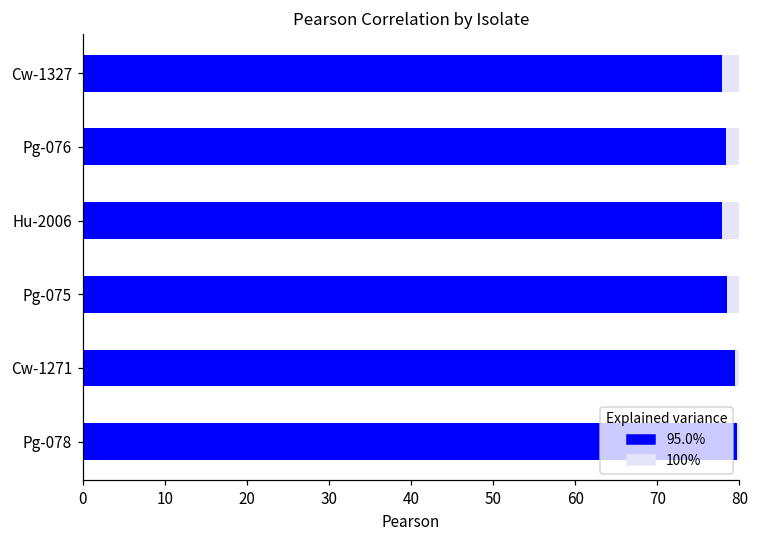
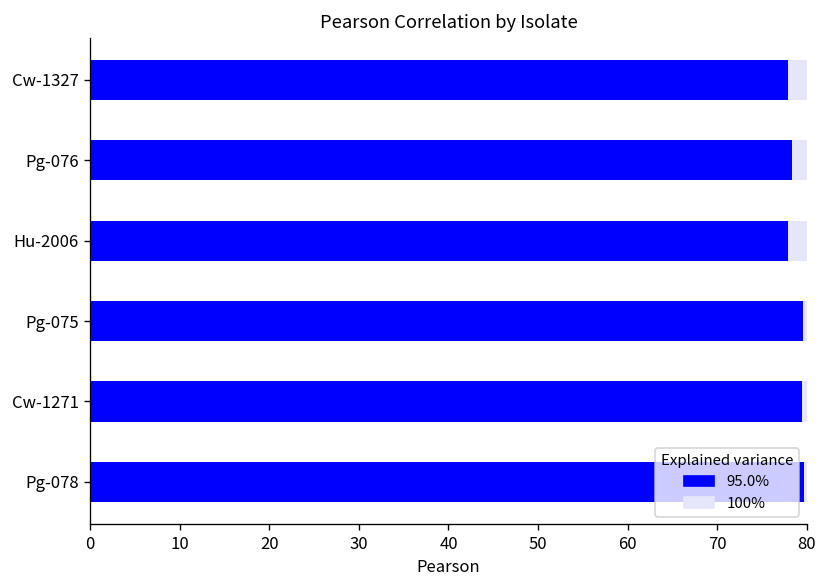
  {
    "95.0%": {
-     "Pg-075": 78
+     "Pg-075": 80
    }
  }
